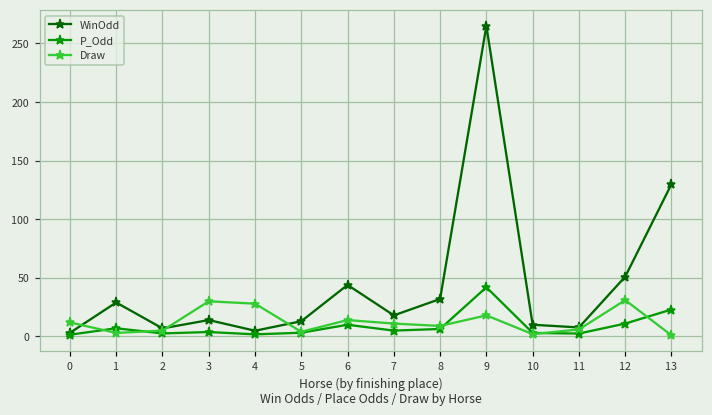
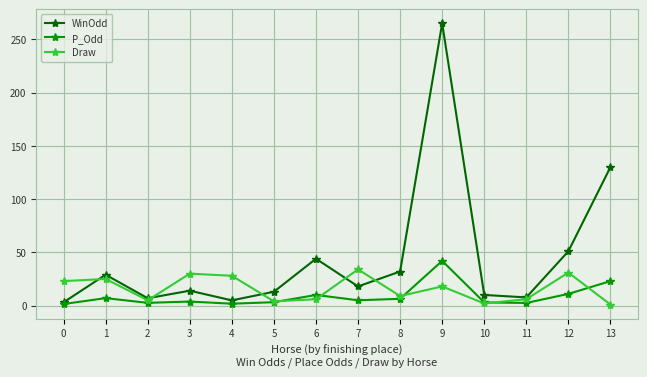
  {
    "Draw": {
-     "0": 12,
-     "1": 3,
+     "0": 23,
+     "1": 25,
      "3": 30,
      "4": 28,
-     "6": 14,
-     "7": 11,
+     "6": 6,
+     "7": 34,
      "8": 9,
      "9": 18,
      "12": 31,
      "13": 1
    }
  }
